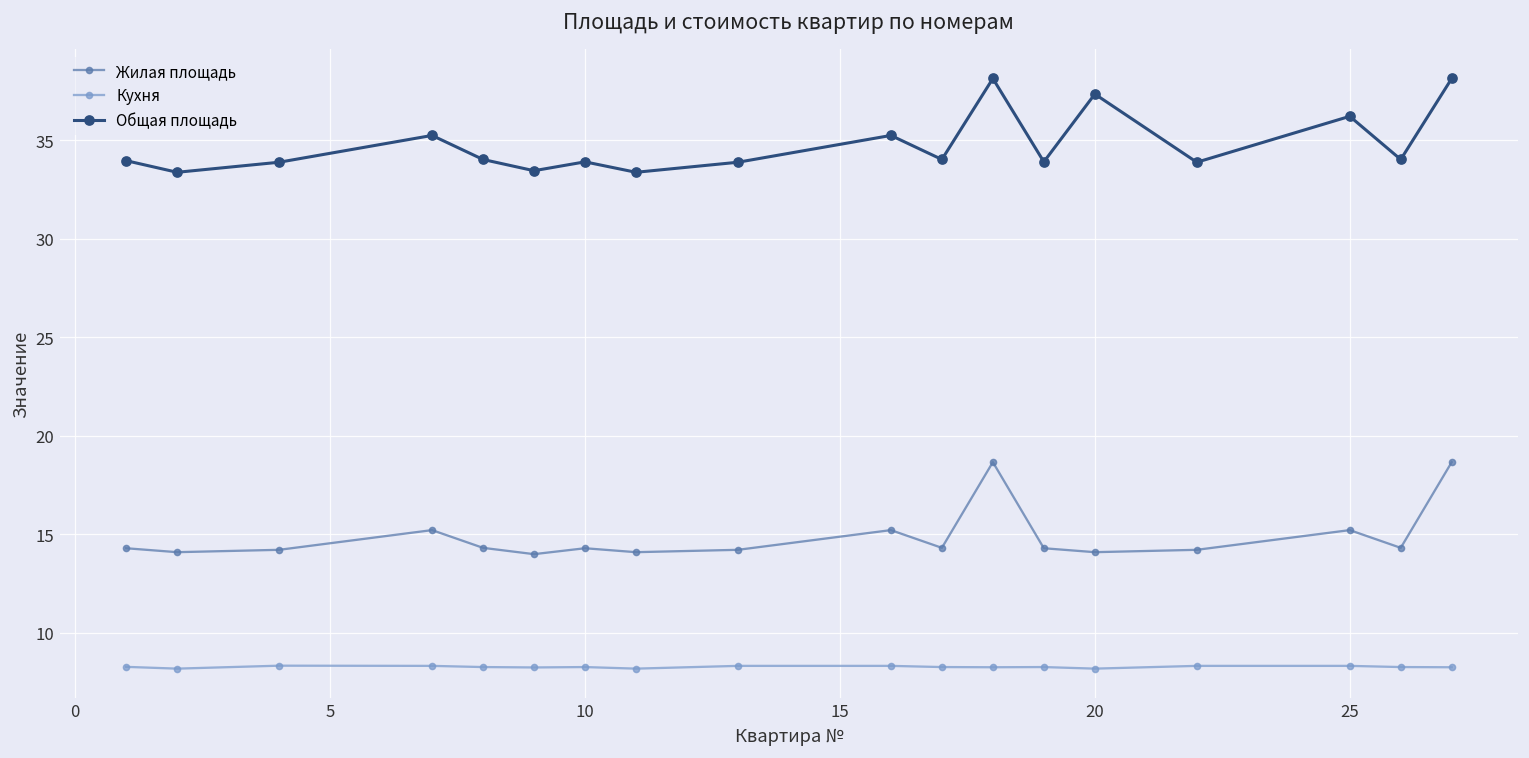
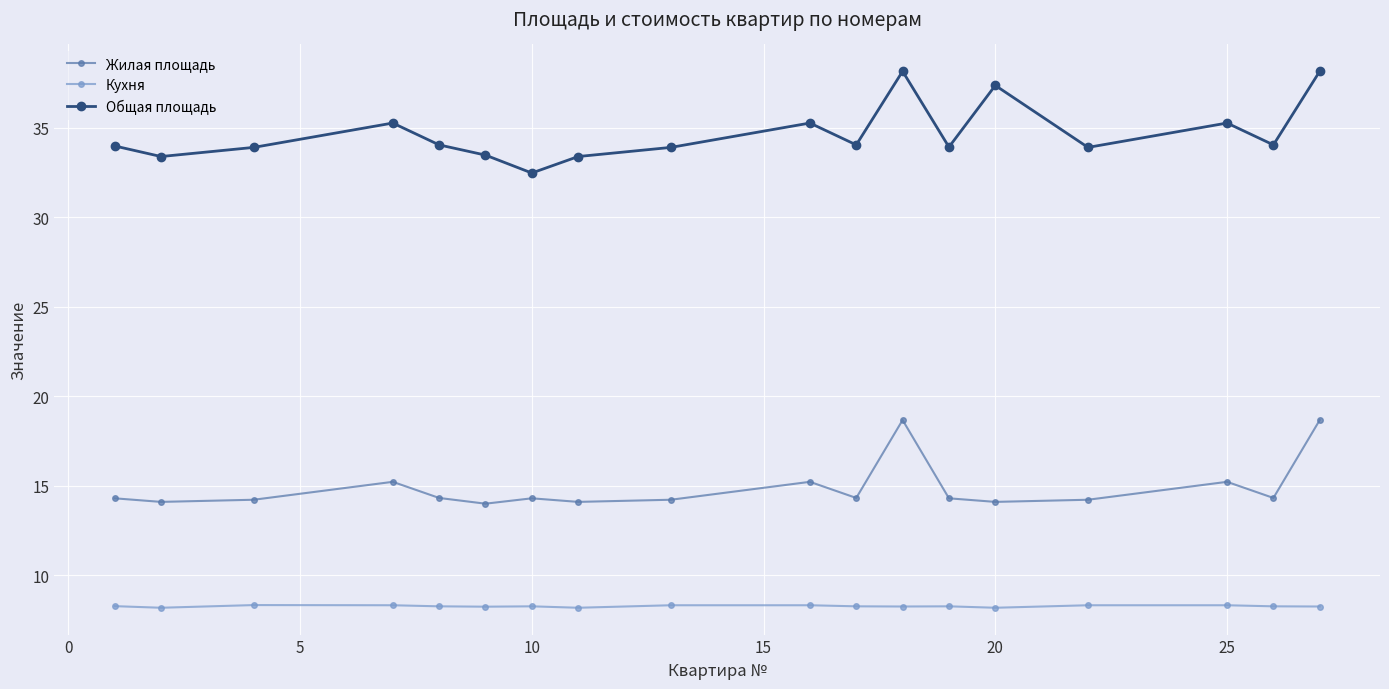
  {
    "Общая площадь": {
-     "10": 33.9,
+     "10": 32.5,
      "20": 37.4,
-     "25": 36.2
+     "25": 35.3
    }
  }
